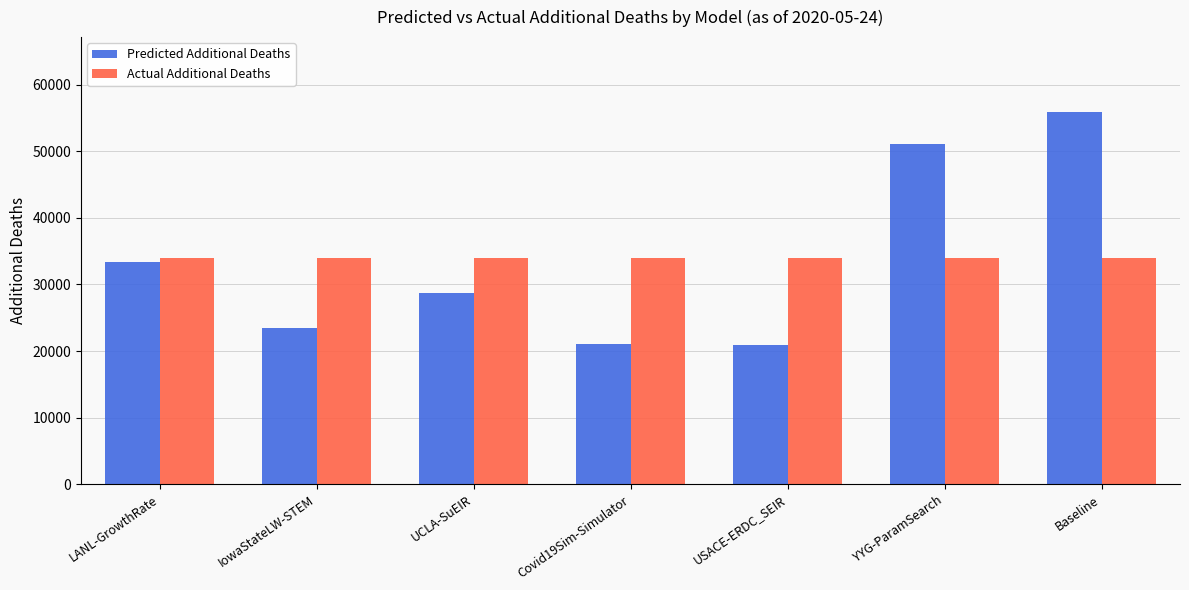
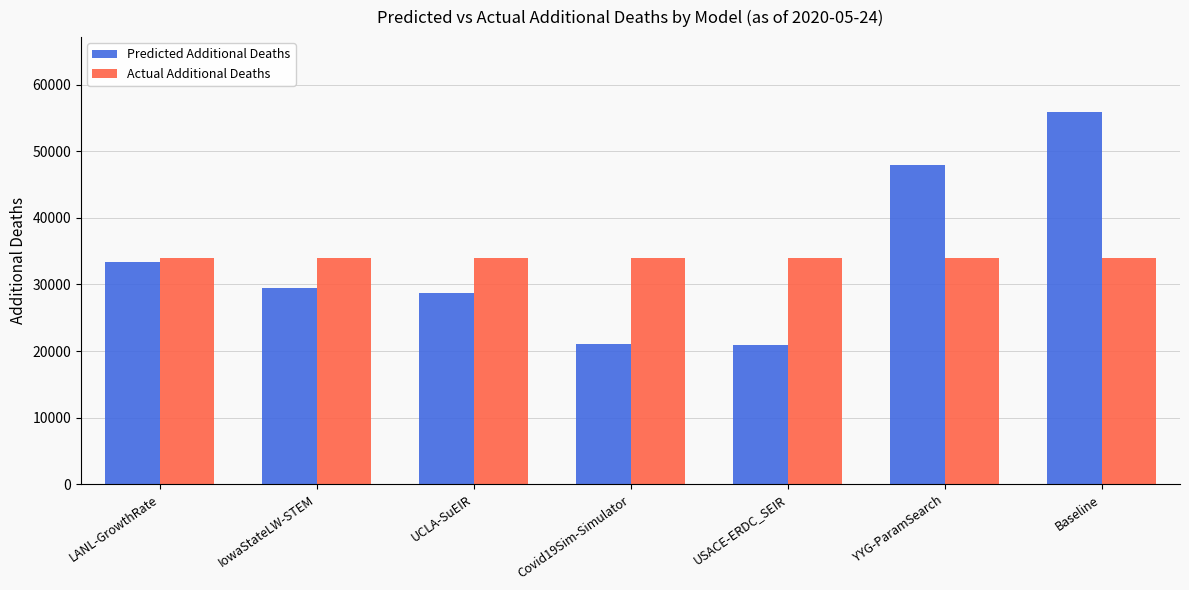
  {
    "Predicted Additional Deaths": {
      "LANL-GrowthRate": 33000,
-     "IowaStateLW-STEM": 24000,
+     "IowaStateLW-STEM": 30000,
      "UCLA-SuEIR": 29000,
      "Covid19Sim-Simulator": 21000,
      "USACE-ERDC_SEIR": 21000,
-     "YYG-ParamSearch": 51000,
+     "YYG-ParamSearch": 48000,
      "Baseline": 56000
    },
    "Actual Additional Deaths": {
      "LANL-GrowthRate": 34000,
      "IowaStateLW-STEM": 34000,
      "UCLA-SuEIR": 34000,
      "Covid19Sim-Simulator": 34000,
      "USACE-ERDC_SEIR": 34000,
      "YYG-ParamSearch": 34000,
      "Baseline": 34000
    }
  }
